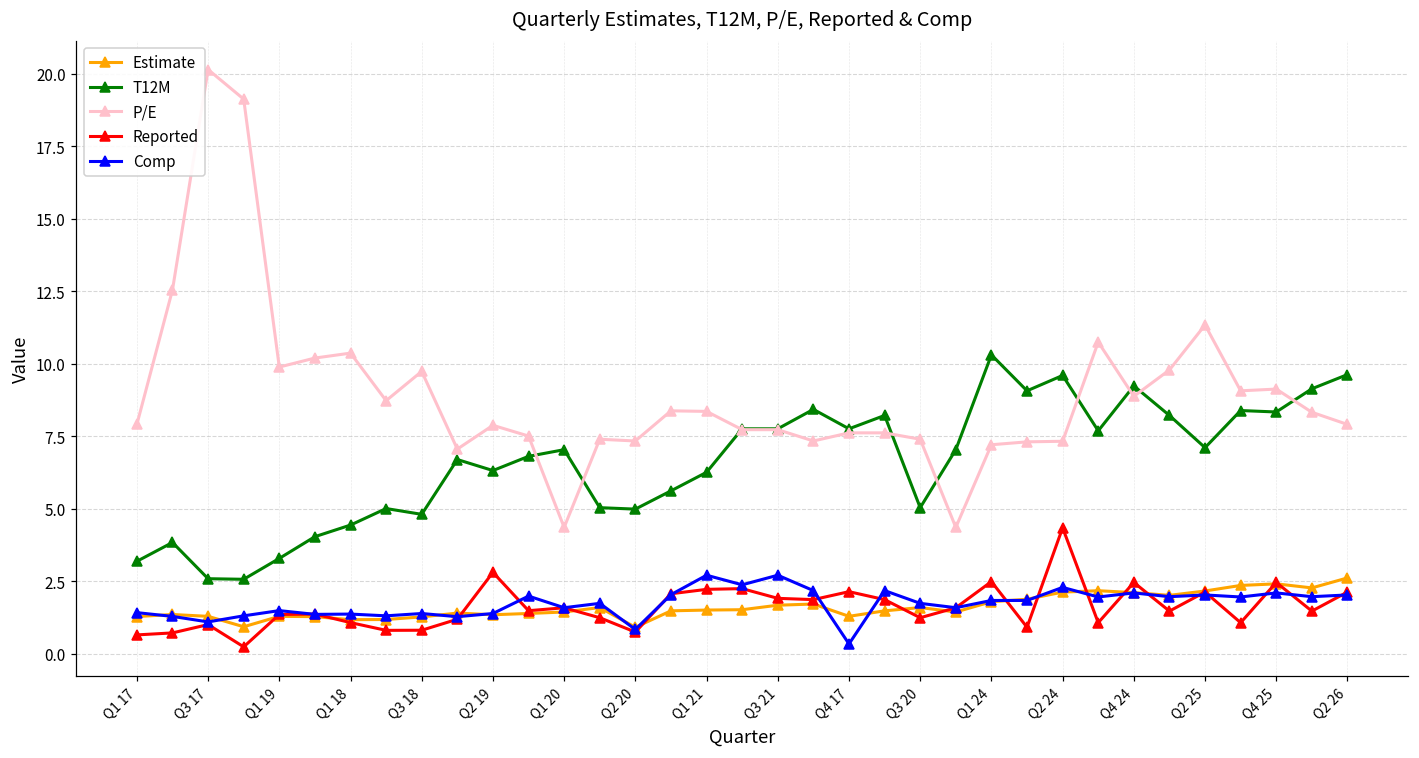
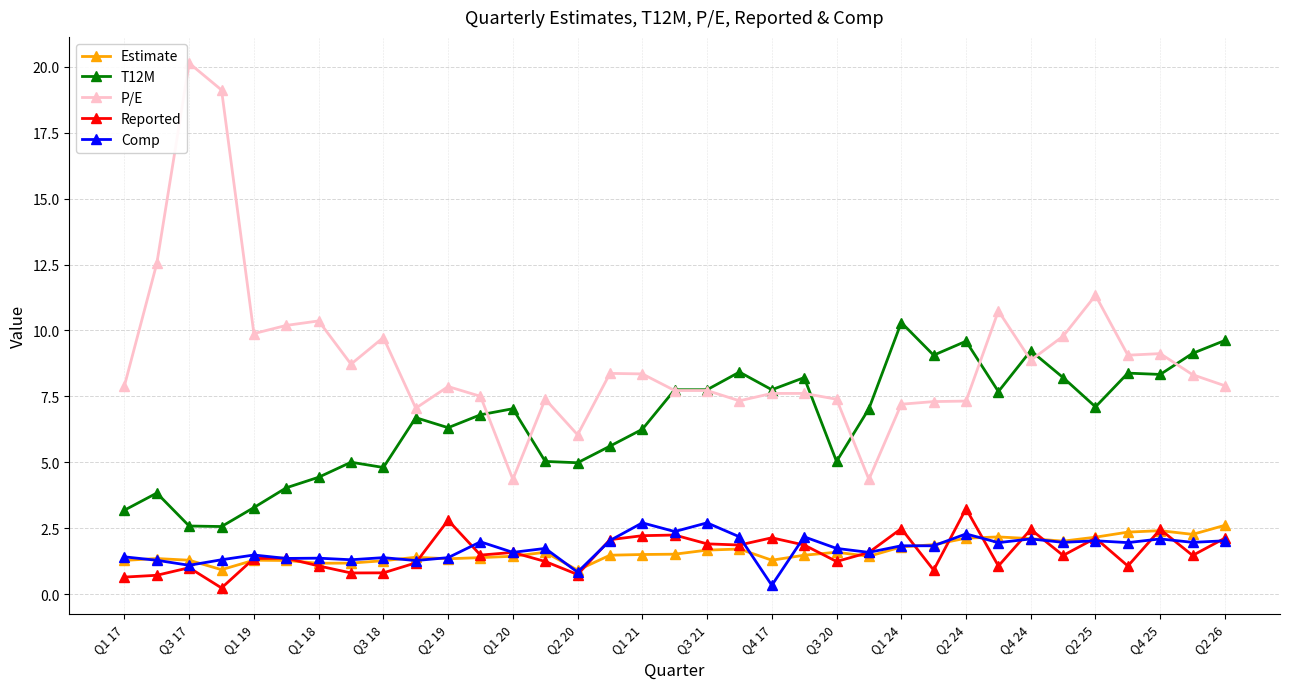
  {
    "Estimate": {
      "Q1 17": 1.3,
      "Q3 17": 1.3,
      "Q1 18": 1.2,
      "Q3 18": 1.3,
      "Q1 21": 1.5,
      "Q3 21": 1.7,
      "Q4 17": 1.3,
      "Q2 24": 2.1,
      "Q2 26": 2.6
    },
    "T12M": {
      "Q1 17": 3.2,
      "Q3 17": 2.6,
      "Q1 19": 3.3,
      "Q1 18": 4.4,
      "Q3 18": 4.8,
      "Q2 19": 6.3,
      "Q2 20": 5.0,
      "Q1 21": 6.3,
      "Q4 17": 7.8,
      "Q1 24": 10.3,
      "Q2 24": 9.6,
      "Q4 24": 9.2,
      "Q2 25": 7.1,
      "Q4 25": 8.3,
      "Q2 26": 9.6
    },
    "P/E": {
      "Q1 17": 7.9,
      "Q3 17": 20.1,
      "Q1 19": 9.9,
      "Q1 18": 10.4,
      "Q3 18": 9.7,
      "Q2 19": 7.9,
-     "Q2 20": 7.3,
+     "Q2 20": 6.0,
      "Q1 21": 8.4,
      "Q4 17": 7.6,
      "Q1 24": 7.2,
      "Q2 24": 7.3,
      "Q4 24": 8.9,
      "Q2 25": 11.3,
      "Q4 25": 9.1,
      "Q2 26": 7.9
    },
    "Reported": {
      "Q1 17": 0.6,
      "Q1 18": 1.1,
      "Q3 18": 0.8,
      "Q2 19": 2.8,
      "Q1 21": 2.2,
      "Q3 21": 1.9,
      "Q4 17": 2.1,
      "Q1 24": 2.5,
-     "Q2 24": 4.3,
+     "Q2 24": 3.2,
      "Q4 24": 2.5,
      "Q2 26": 2.1
    },
    "Comp": {
      "Q1 17": 1.4,
      "Q1 19": 1.5,
      "Q1 18": 1.4,
      "Q3 18": 1.4,
      "Q1 21": 2.7,
      "Q3 21": 2.7,
      "Q4 17": 0.3,
      "Q2 24": 2.3,
      "Q2 25": 2.0,
      "Q4 25": 2.1,
      "Q2 26": 2.0
    }
  }
